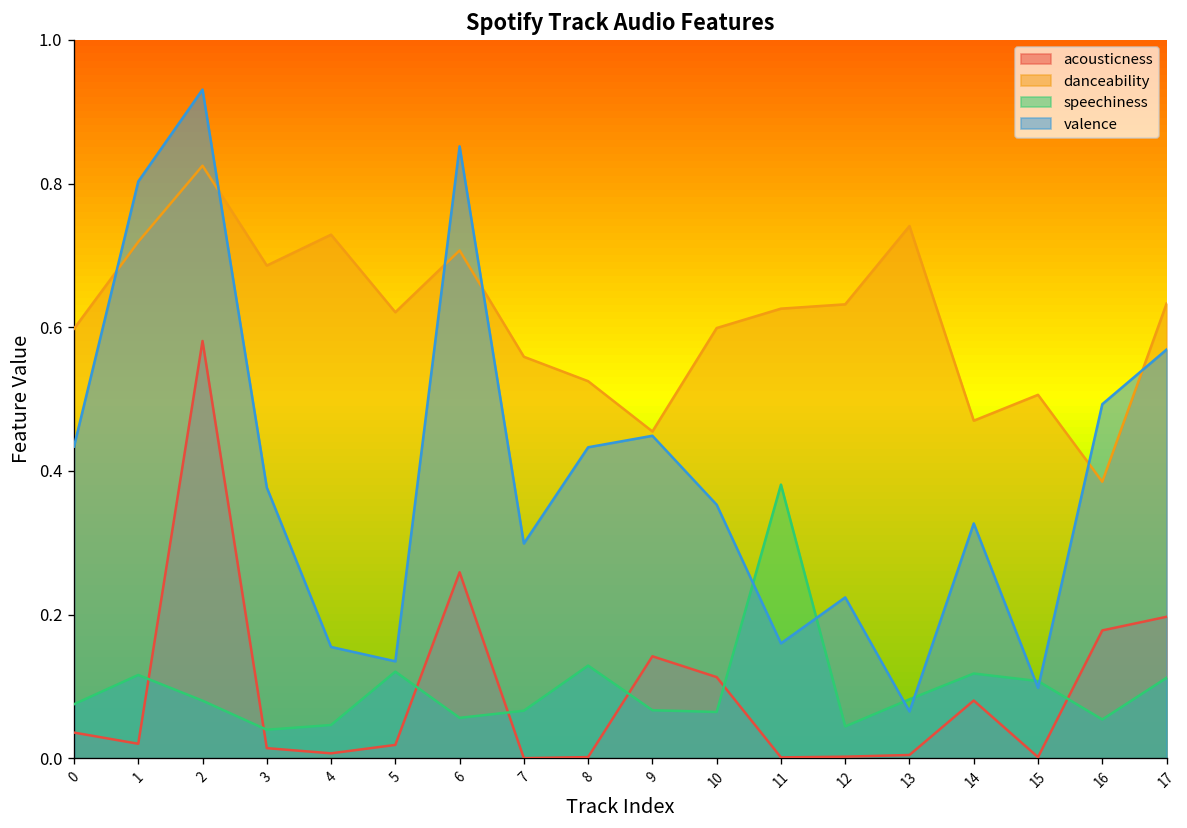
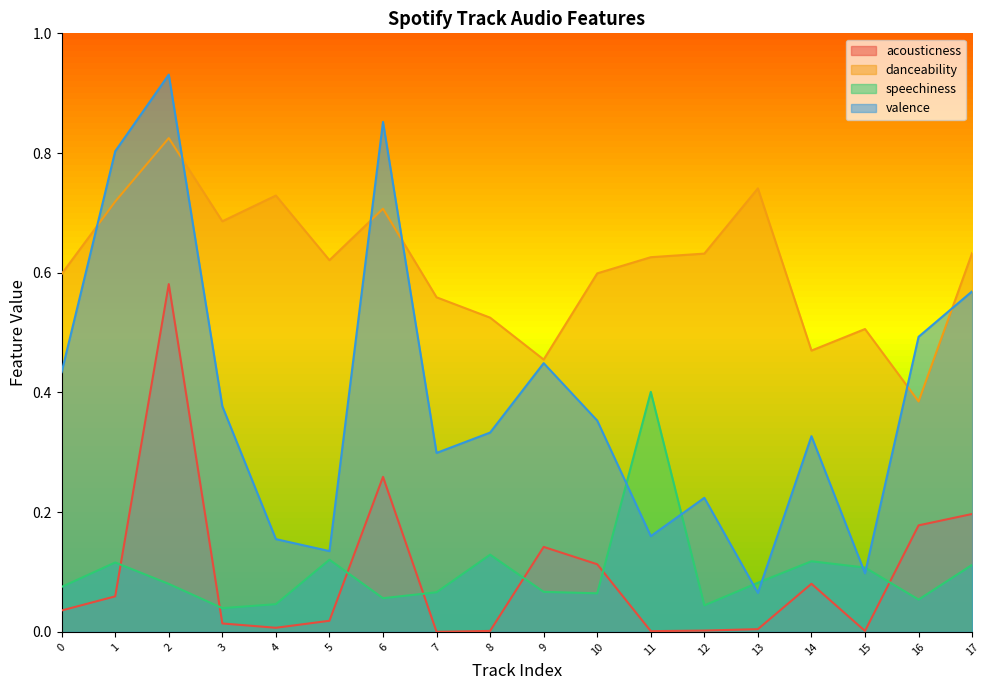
  {
    "acousticness": {
      "0": 0.04,
-     "1": 0.02,
+     "1": 0.06,
      "2": 0.58,
      "3": 0.01,
      "4": 0.01,
      "5": 0.02,
      "6": 0.26,
      "7": 0.00,
      "8": 0.00,
      "9": 0.14,
      "10": 0.11,
      "11": 0.00,
      "12": 0.00,
      "13": 0.00,
      "14": 0.08,
      "15": 0.00,
      "16": 0.18,
      "17": 0.20
    },
    "danceability": {
      "0": 0.60,
      "1": 0.72,
      "2": 0.83,
      "3": 0.69,
      "4": 0.73,
      "5": 0.62,
      "6": 0.71,
      "7": 0.56,
      "8": 0.53,
      "9": 0.46,
      "10": 0.60,
      "11": 0.63,
      "12": 0.63,
      "13": 0.74,
      "14": 0.47,
      "15": 0.51,
      "16": 0.39,
      "17": 0.63
    },
    "speechiness": {
      "0": 0.08,
      "1": 0.12,
      "2": 0.08,
      "3": 0.04,
      "4": 0.05,
      "5": 0.12,
      "6": 0.06,
      "7": 0.07,
      "8": 0.13,
      "9": 0.07,
      "10": 0.06,
-     "11": 0.38,
+     "11": 0.40,
      "12": 0.04,
      "13": 0.08,
      "14": 0.12,
      "15": 0.11,
      "16": 0.05,
      "17": 0.11
    },
    "valence": {
      "0": 0.43,
      "1": 0.80,
      "2": 0.93,
      "3": 0.38,
      "4": 0.16,
      "5": 0.14,
      "6": 0.85,
      "7": 0.30,
-     "8": 0.43,
+     "8": 0.33,
      "9": 0.45,
      "10": 0.35,
      "11": 0.16,
      "12": 0.22,
      "13": 0.07,
      "14": 0.33,
      "15": 0.10,
      "16": 0.49,
      "17": 0.57
    }
  }
